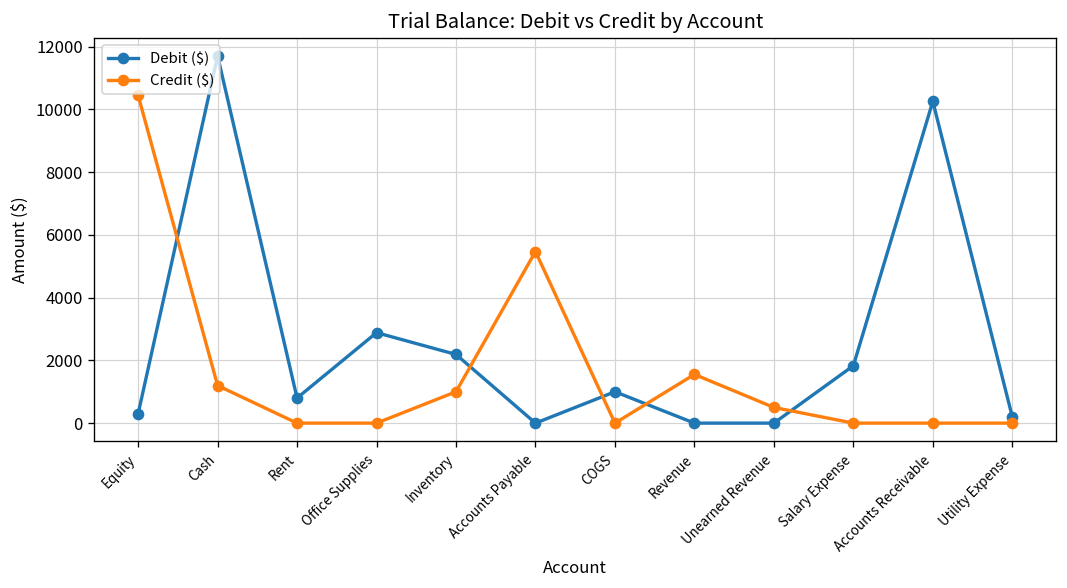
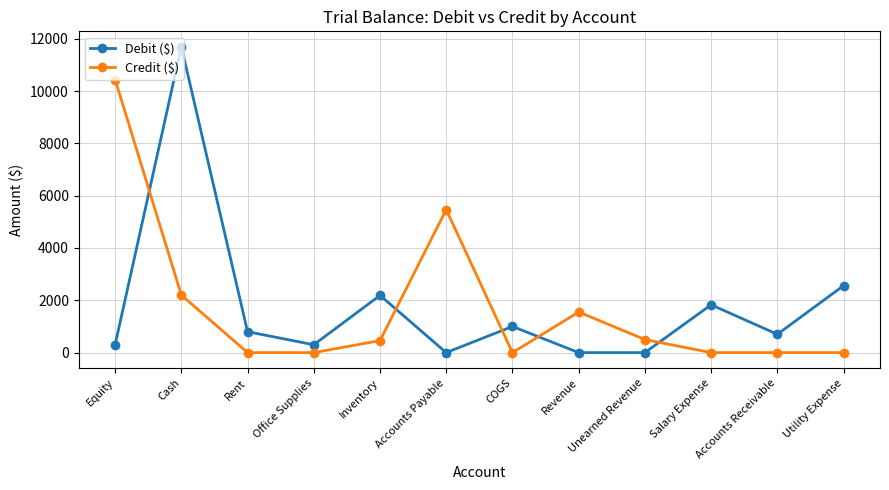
  {
    "Debit ($)": {
      "Equity": 300,
      "Rent": 800,
-     "Office Supplies": 2900,
+     "Office Supplies": 300,
      "Inventory": 2200,
      "Accounts Payable": 0,
      "COGS": 1000,
      "Revenue": 0,
      "Unearned Revenue": 0,
      "Salary Expense": 1800,
-     "Accounts Receivable": 10300,
-     "Utility Expense": 200
+     "Accounts Receivable": 700,
+     "Utility Expense": 2600
    },
    "Credit ($)": {
-     "Cash": 1200,
+     "Cash": 2200,
      "Rent": 0,
      "Office Supplies": 0,
-     "Inventory": 1000,
+     "Inventory": 500,
      "Accounts Payable": 5500,
      "COGS": 0,
      "Revenue": 1600,
      "Unearned Revenue": 500,
      "Salary Expense": 0,
      "Accounts Receivable": 0,
      "Utility Expense": 0
    }
  }
